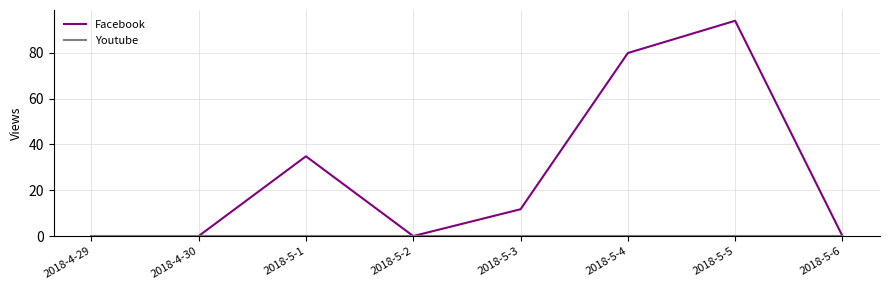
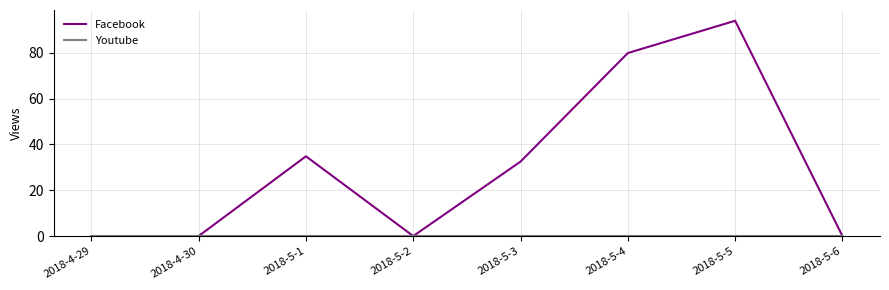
  {
    "Facebook": {
      "2018-5-1": 35,
-     "2018-5-3": 12,
+     "2018-5-3": 32,
      "2018-5-4": 80,
      "2018-5-5": 94
    },
    "Youtube": {
      "2018-5-1": 0,
      "2018-5-3": 0,
      "2018-5-4": 0,
      "2018-5-5": 0
    }
  }
